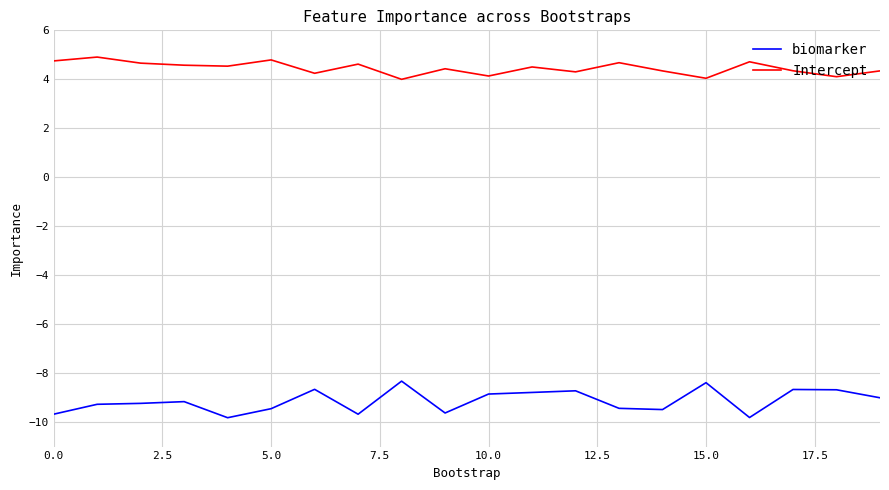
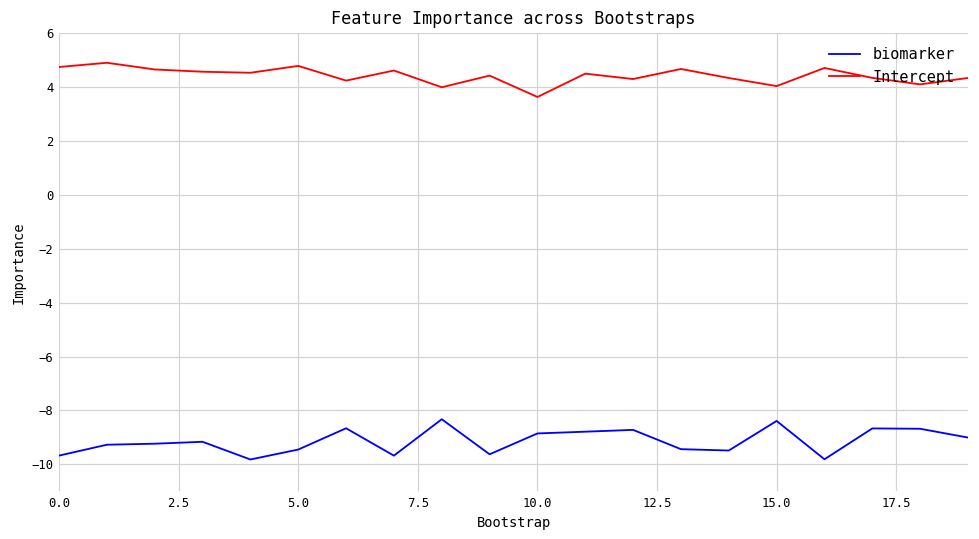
  {
    "biomarker": {
      "0.0": -9.7,
      "5.0": -9.5,
      "10.0": -8.9,
      "15.0": -8.4
    },
    "Intercept": {
      "0.0": 4.8,
      "5.0": 4.8,
-     "10.0": 4.1,
+     "10.0": 3.6,
      "15.0": 4.0
    }
  }
